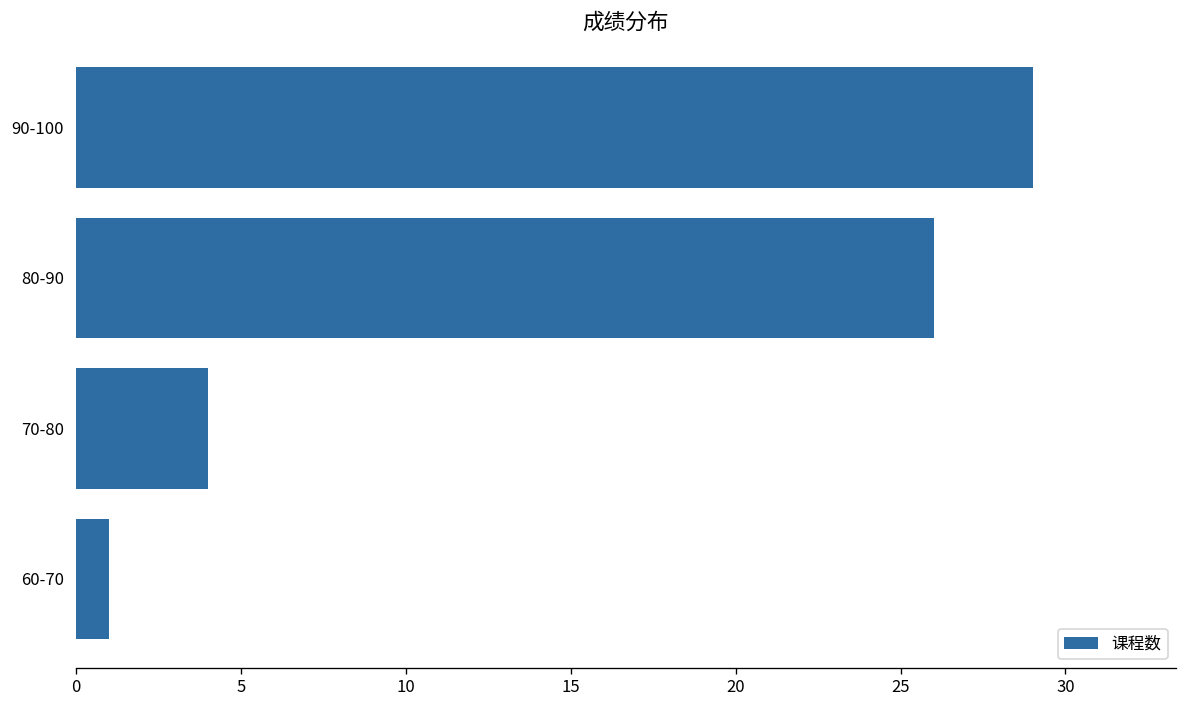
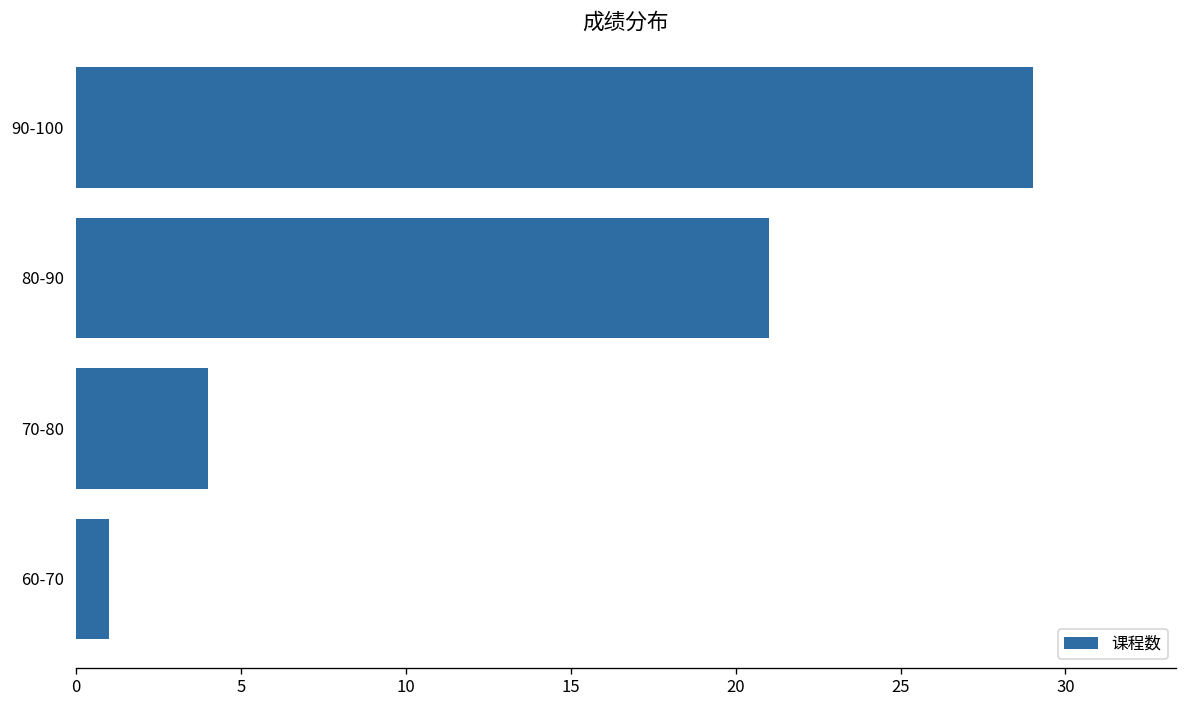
  {
    "90-100": 29,
-   "80-90": 26,
+   "80-90": 21,
    "70-80": 4,
    "60-70": 1
  }
